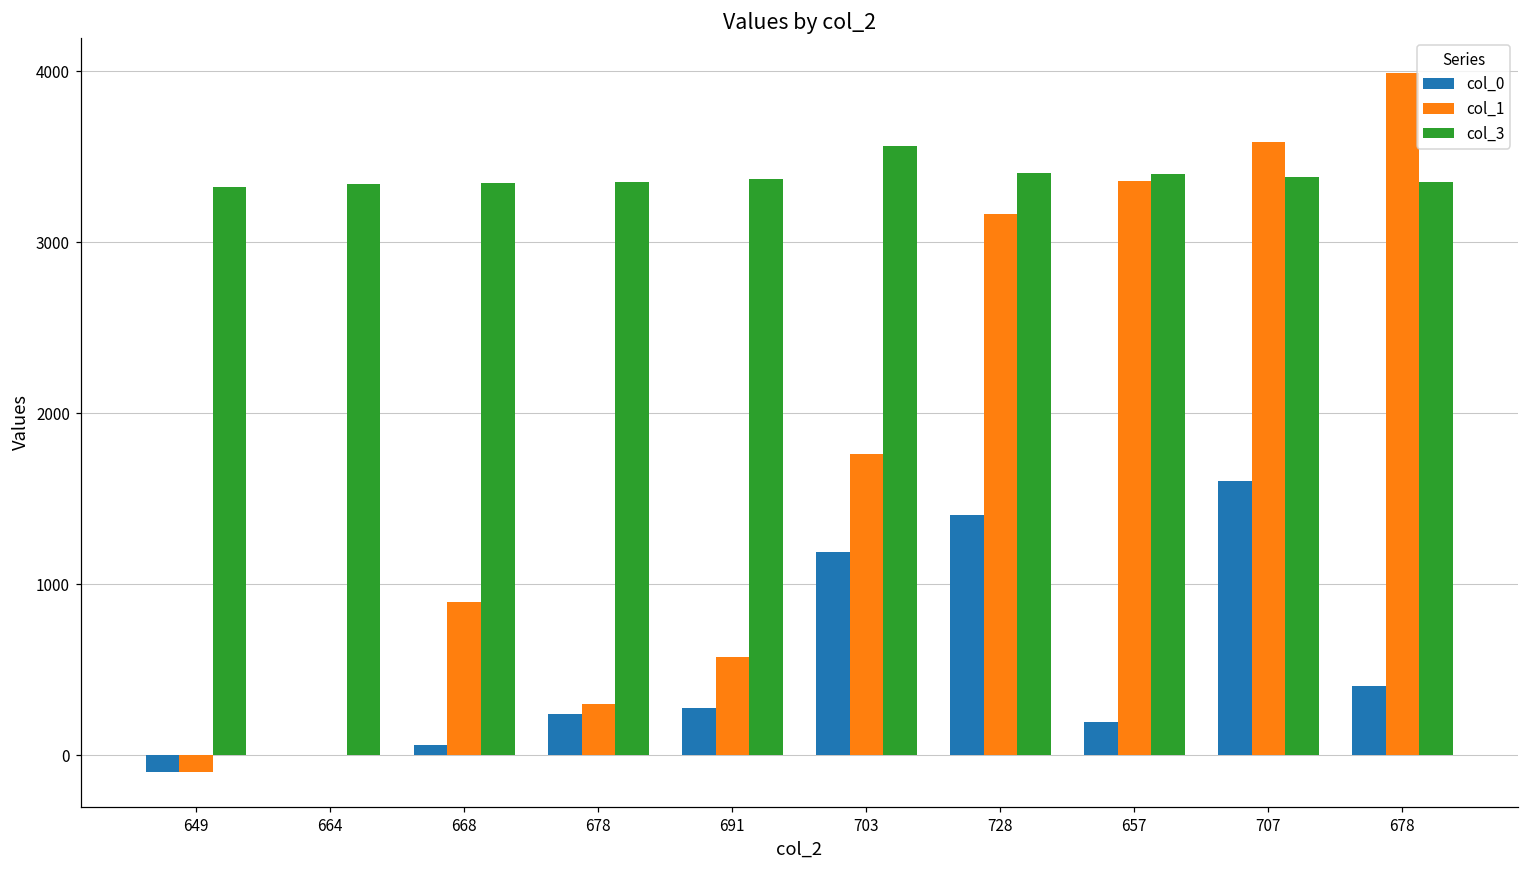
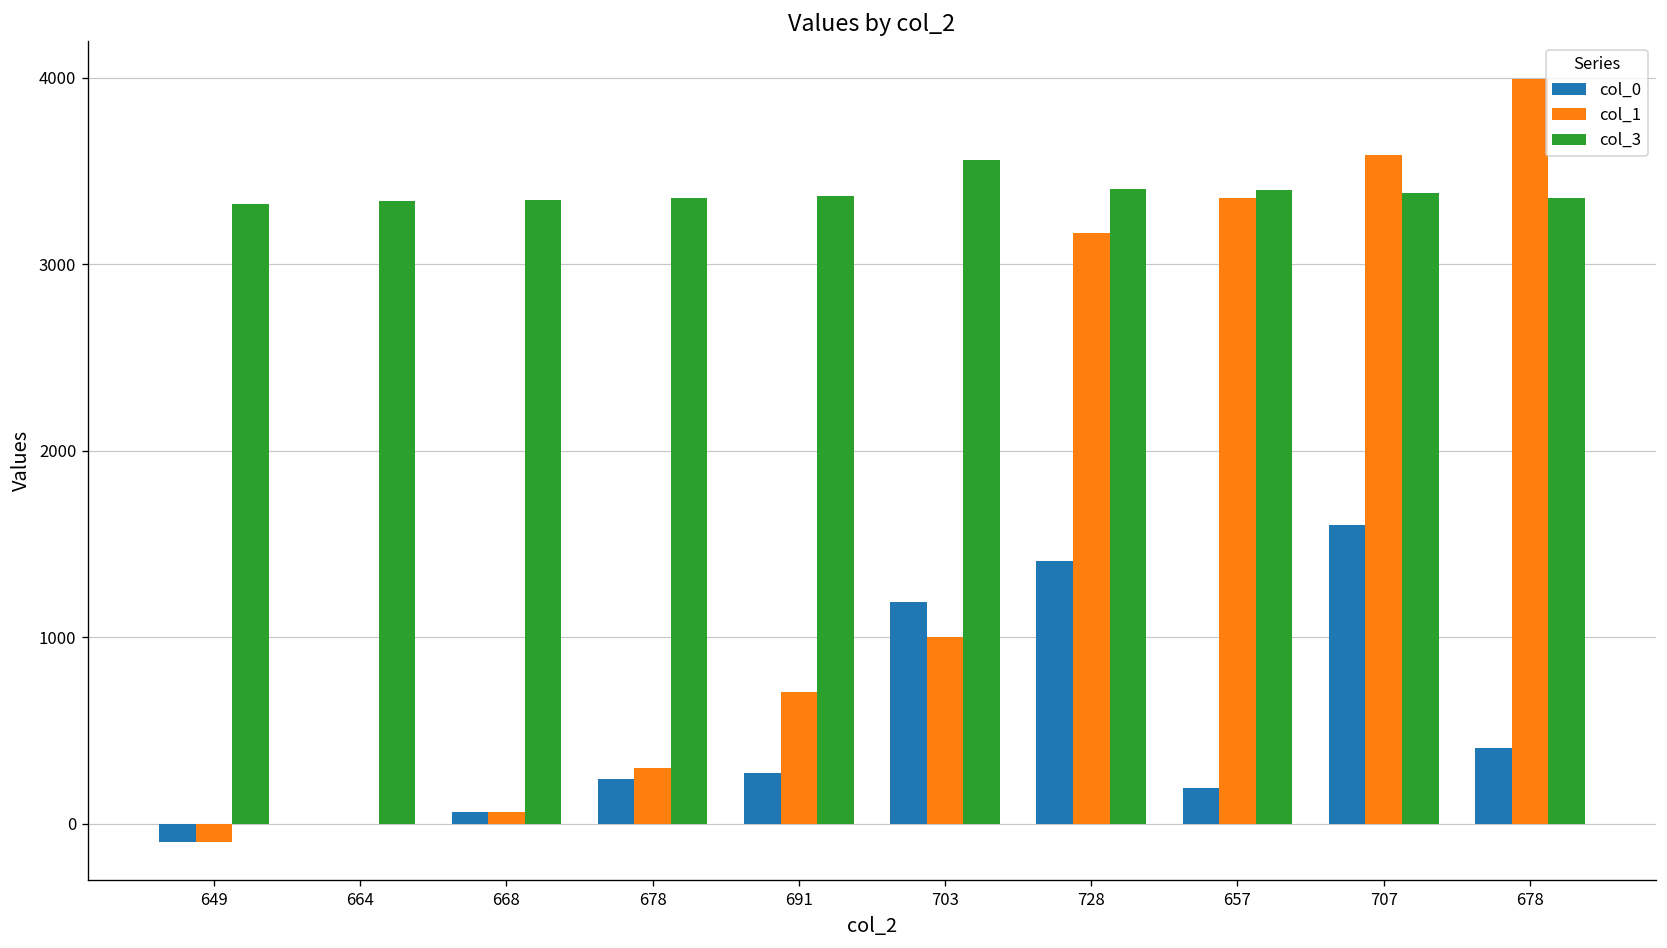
  {
    "col_0": {
      "649": -100,
      "664": 0,
      "668": 60,
      "691": 270,
      "703": 1190,
      "728": 1410,
      "657": 190,
      "707": 1600
    },
    "col_1": {
      "649": -100,
      "664": 0,
-     "668": 900,
-     "691": 570,
-     "703": 1760,
+     "668": 60,
+     "691": 710,
+     "703": 1000,
      "728": 3170,
      "657": 3360,
      "707": 3590
    },
    "col_3": {
      "649": 3330,
      "664": 3340,
      "668": 3350,
      "691": 3370,
      "703": 3560,
      "728": 3410,
      "657": 3400,
      "707": 3380
    }
  }
